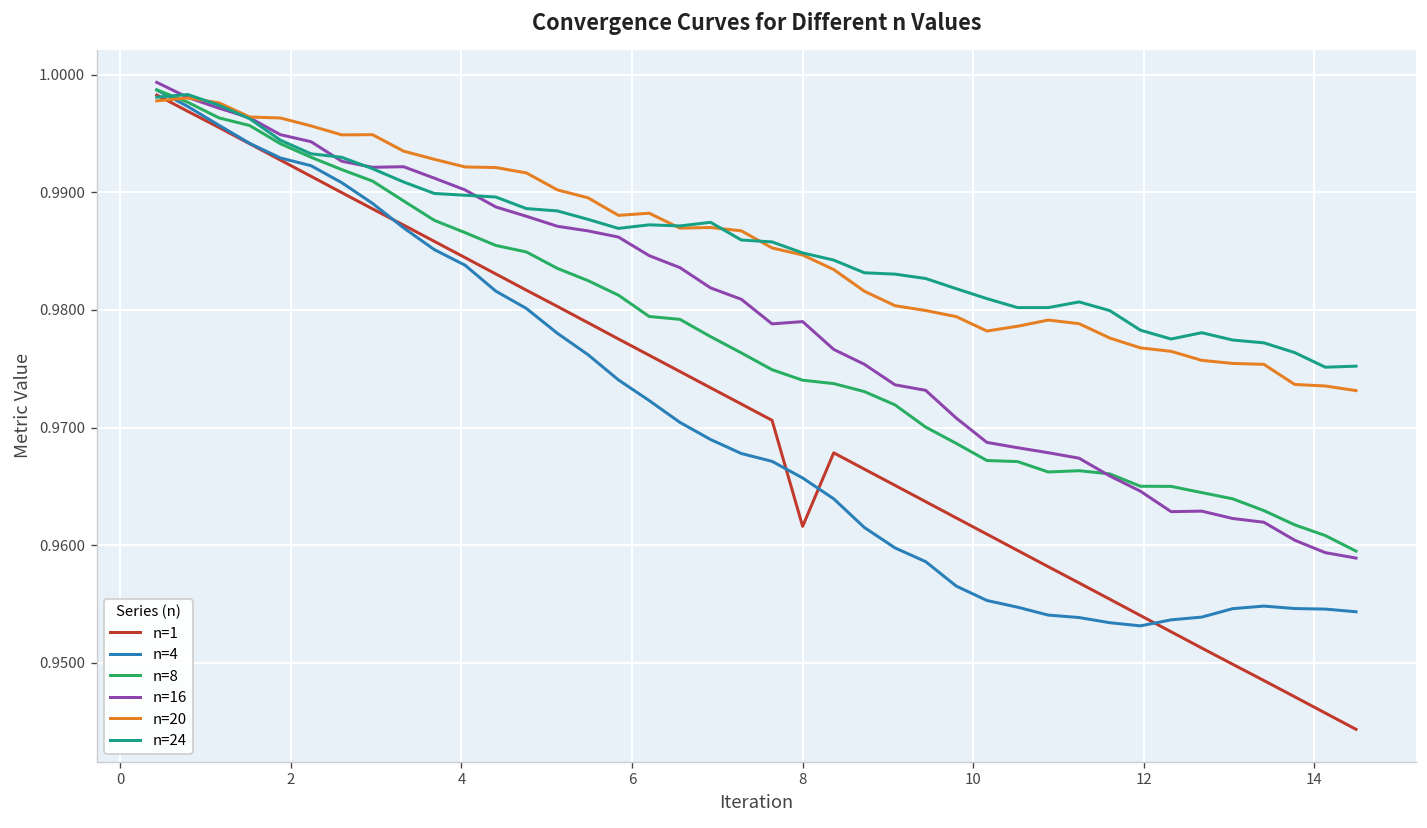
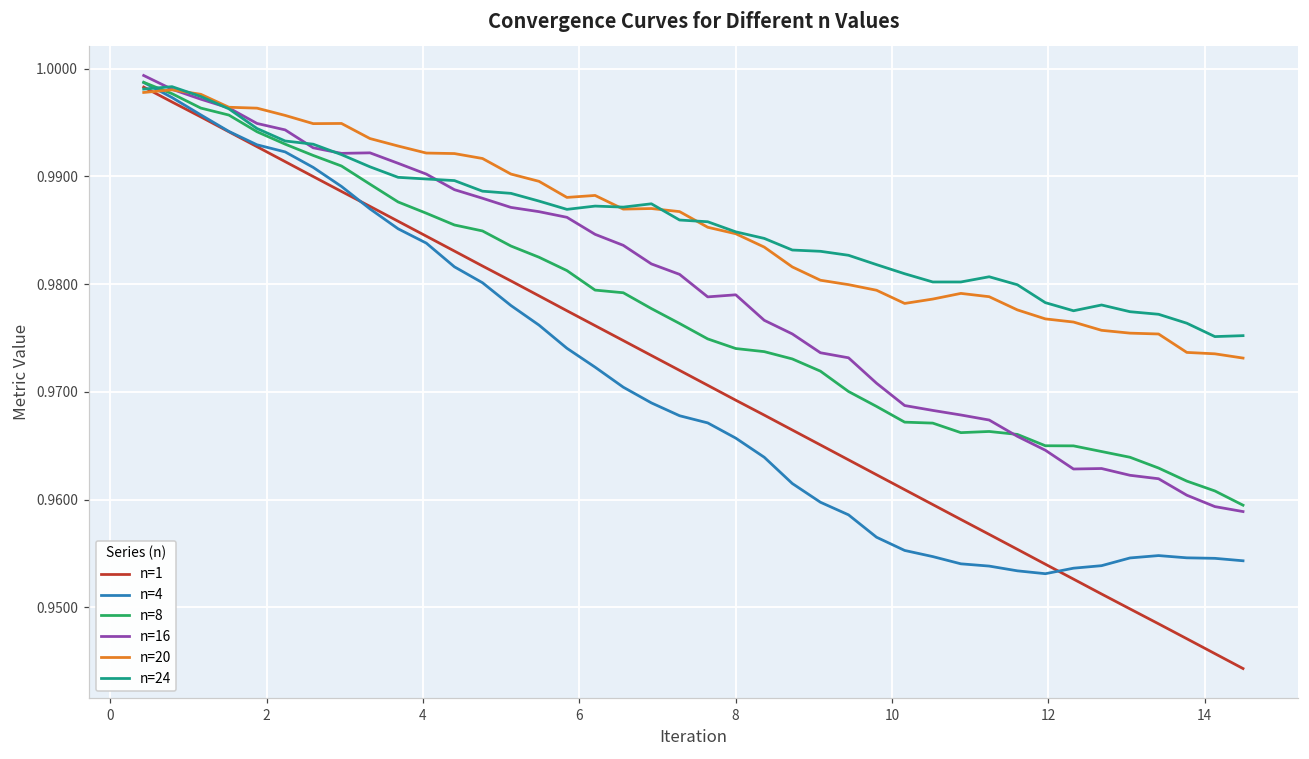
  {
    "n=1": {
-     "8": 0.962
+     "8": 0.969
    },
    "n=4": {
      "8": 0.966
    },
    "n=16": {
      "8": 0.979
    }
  }
